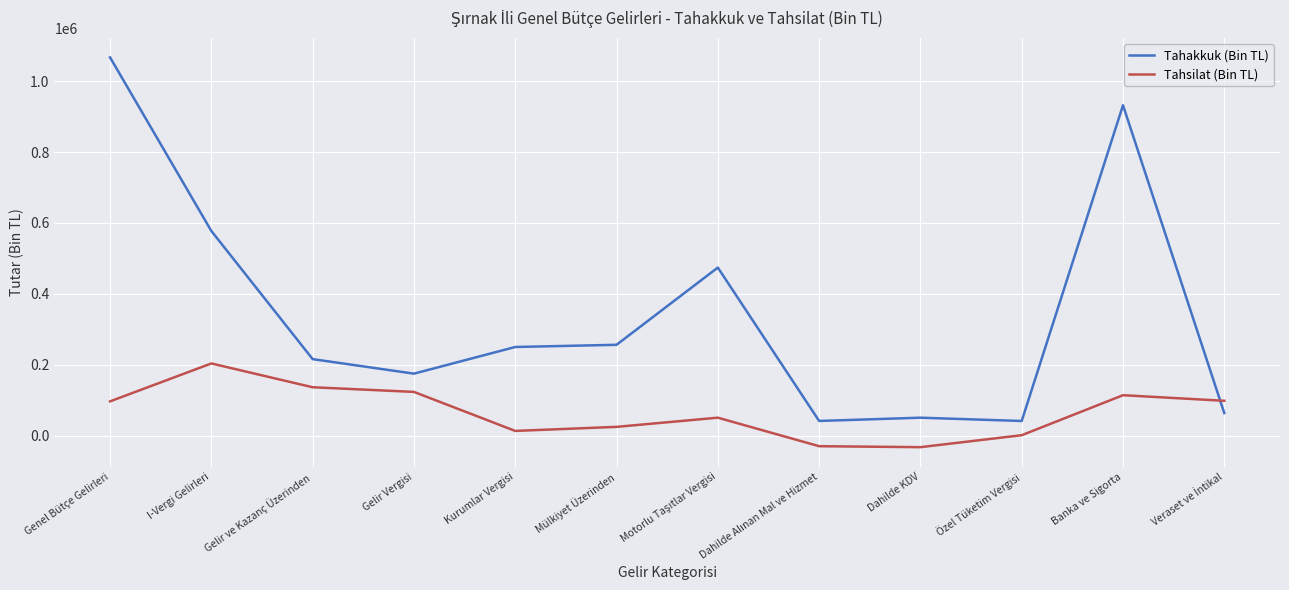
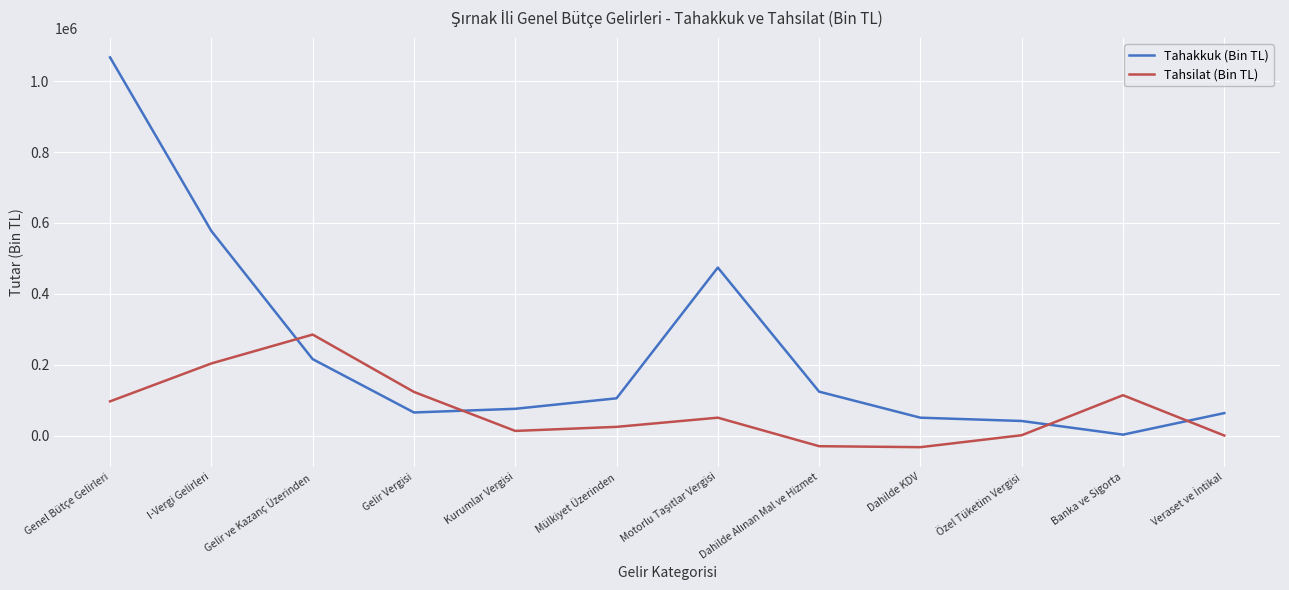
  {
    "Tahakkuk (Bin TL)": {
      "Genel Bütçe Gelirleri": 1070000,
      "I-Vergi Gelirleri": 580000,
      "Gelir ve Kazanç Üzerinden": 220000,
-     "Gelir Vergisi": 170000,
-     "Kurumlar Vergisi": 250000,
-     "Mülkiyet Üzerinden": 260000,
+     "Gelir Vergisi": 70000,
+     "Kurumlar Vergisi": 80000,
+     "Mülkiyet Üzerinden": 110000,
      "Motorlu Taşıtlar Vergisi": 470000,
-     "Dahilde Alınan Mal ve Hizmet": 40000,
+     "Dahilde Alınan Mal ve Hizmet": 120000,
      "Dahilde KDV": 50000,
      "Özel Tüketim Vergisi": 40000,
-     "Banka ve Sigorta": 930000,
+     "Banka ve Sigorta": 0,
      "Veraset ve İntikal": 60000
    },
    "Tahsilat (Bin TL)": {
      "Genel Bütçe Gelirleri": 100000,
      "I-Vergi Gelirleri": 200000,
-     "Gelir ve Kazanç Üzerinden": 140000,
+     "Gelir ve Kazanç Üzerinden": 290000,
      "Gelir Vergisi": 120000,
      "Kurumlar Vergisi": 10000,
      "Mülkiyet Üzerinden": 20000,
      "Motorlu Taşıtlar Vergisi": 50000,
      "Dahilde Alınan Mal ve Hizmet": -30000,
      "Dahilde KDV": -30000,
      "Özel Tüketim Vergisi": 0,
      "Banka ve Sigorta": 110000,
-     "Veraset ve İntikal": 100000
+     "Veraset ve İntikal": 0
    }
  }
